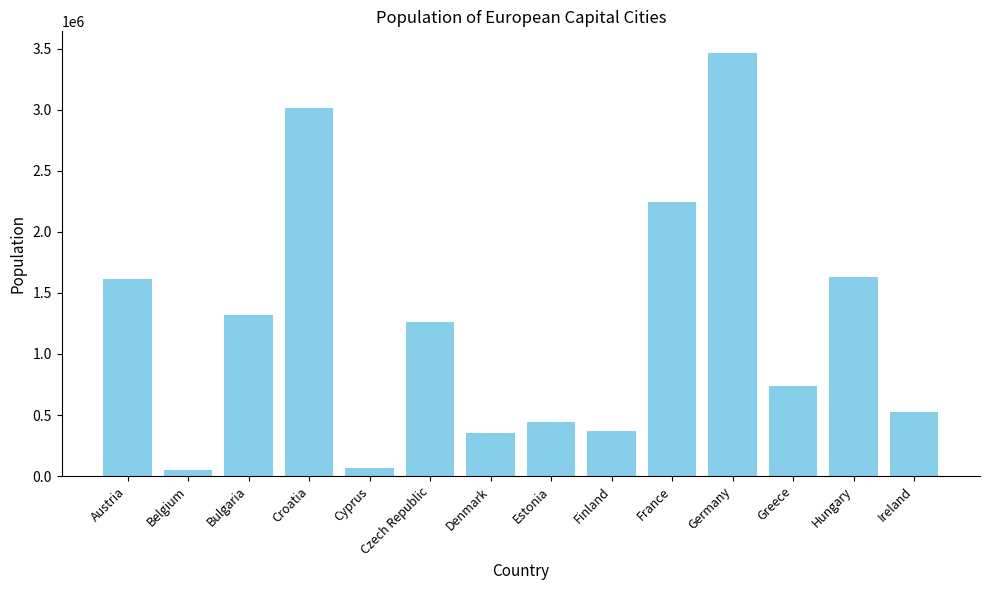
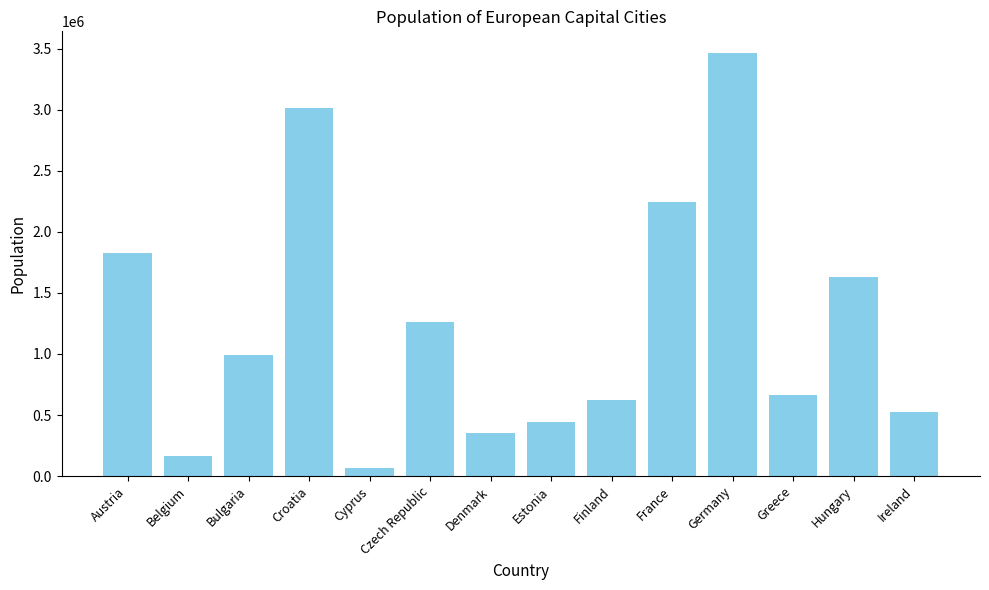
  {
-   "Austria": 1610000,
-   "Belgium": 50000,
-   "Bulgaria": 1320000,
+   "Austria": 1830000,
+   "Belgium": 170000,
+   "Bulgaria": 990000,
    "Croatia": 3020000,
    "Cyprus": 70000,
    "Czech Republic": 1260000,
    "Denmark": 360000,
    "Estonia": 440000,
-   "Finland": 370000,
+   "Finland": 620000,
    "France": 2240000,
    "Germany": 3470000,
-   "Greece": 740000,
+   "Greece": 660000,
    "Hungary": 1630000,
    "Ireland": 530000
  }
